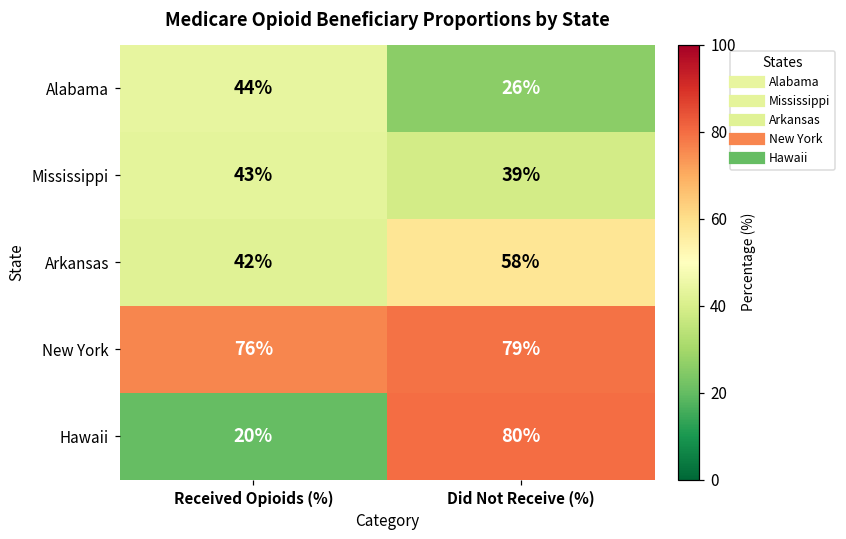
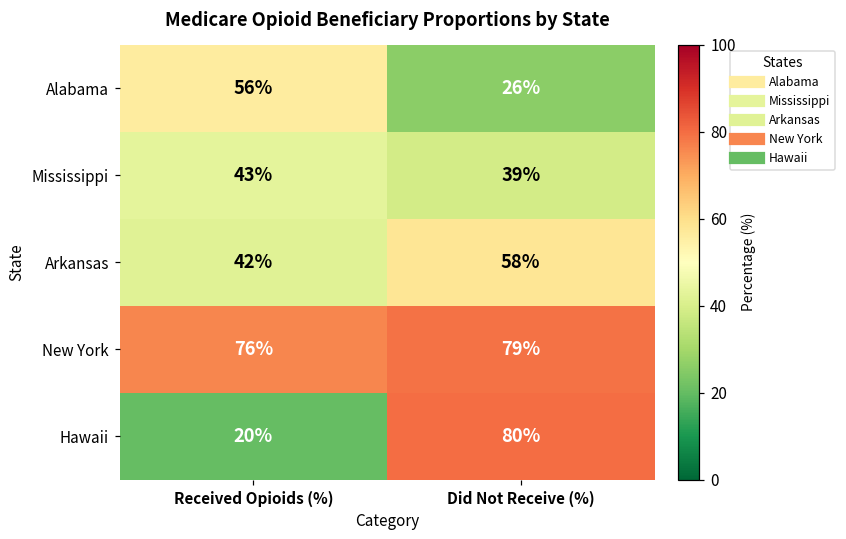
  {
    "Alabama": {
-     "Received Opioids (%)": "44%",
+     "Received Opioids (%)": "56%",
      "Did Not Receive (%)": "26%"
    },
    "Mississippi": {
      "Received Opioids (%)": "43%",
      "Did Not Receive (%)": "39%"
    },
    "Arkansas": {
      "Received Opioids (%)": "42%",
      "Did Not Receive (%)": "58%"
    },
    "New York": {
      "Received Opioids (%)": "76%",
      "Did Not Receive (%)": "79%"
    },
    "Hawaii": {
      "Received Opioids (%)": "20%",
      "Did Not Receive (%)": "80%"
    }
  }
